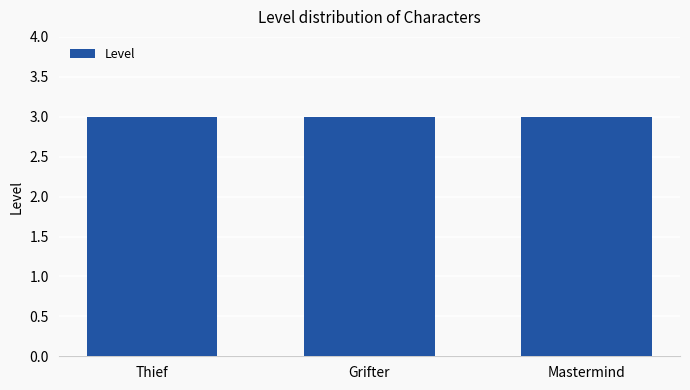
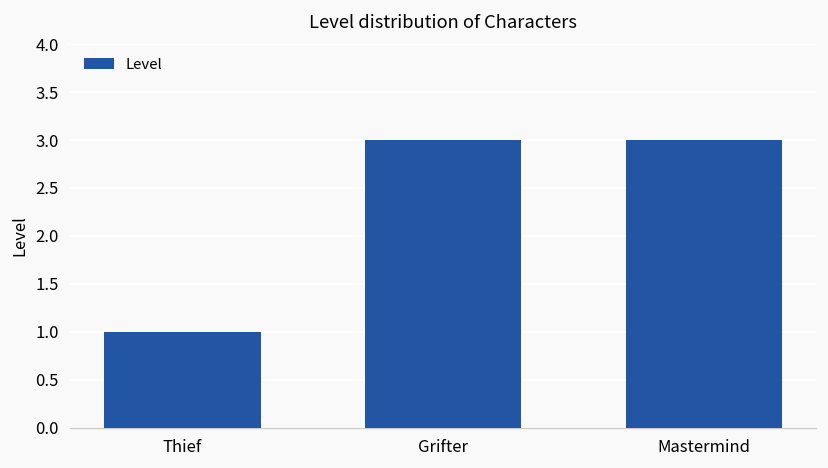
  {
-   "Thief": 3,
+   "Thief": 1,
    "Grifter": 3,
    "Mastermind": 3
  }
